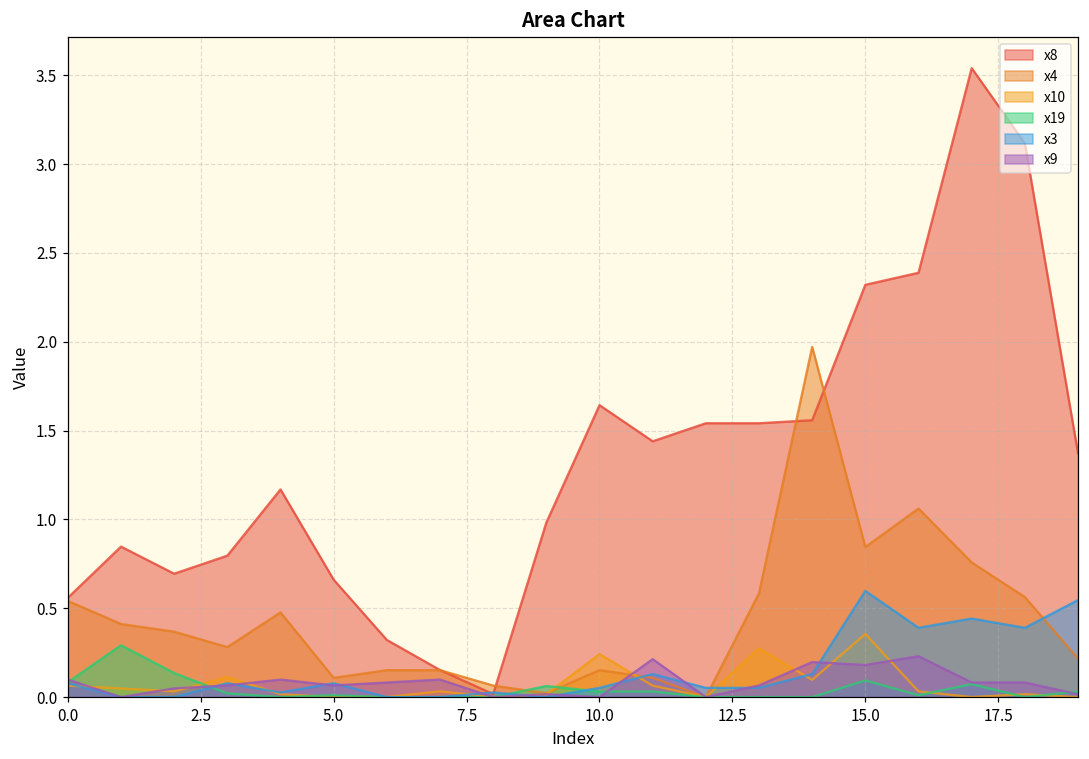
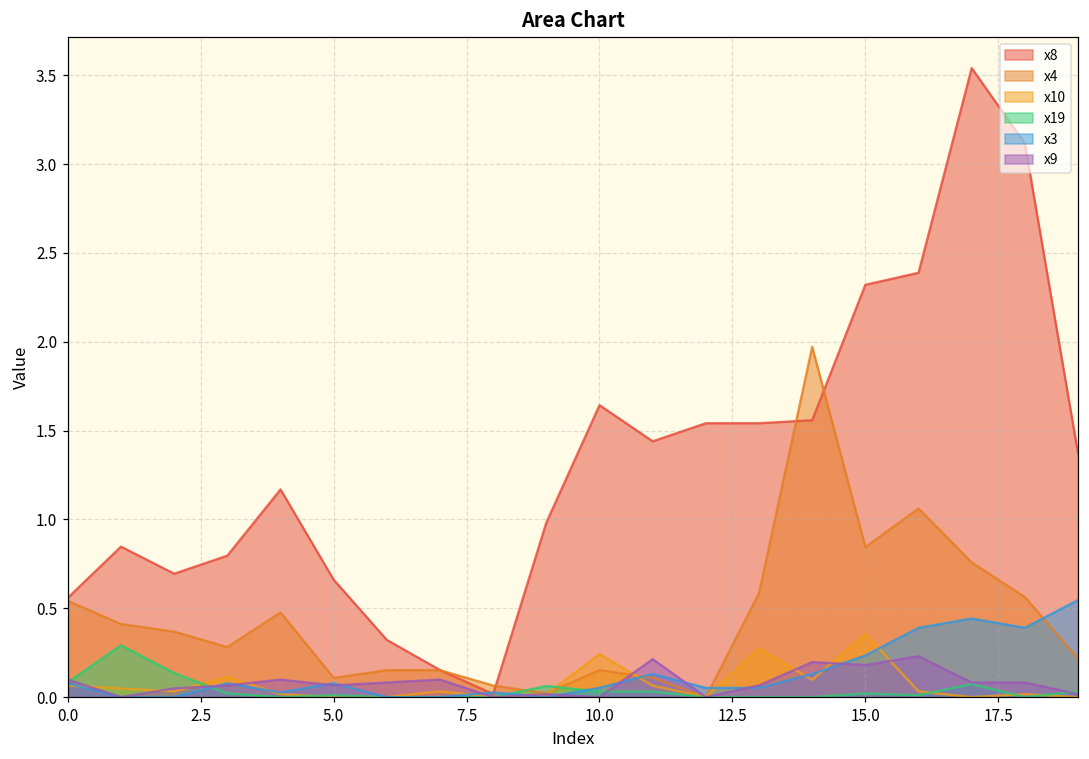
  {
    "x19": {
      "10.0": 0.03,
-     "15.0": 0.09
+     "15.0": 0.02
    },
    "x3": {
      "10.0": 0.05,
-     "15.0": 0.60
+     "15.0": 0.23
    },
    "x9": {
      "10.0": 0.00,
      "15.0": 0.18
    }
  }
